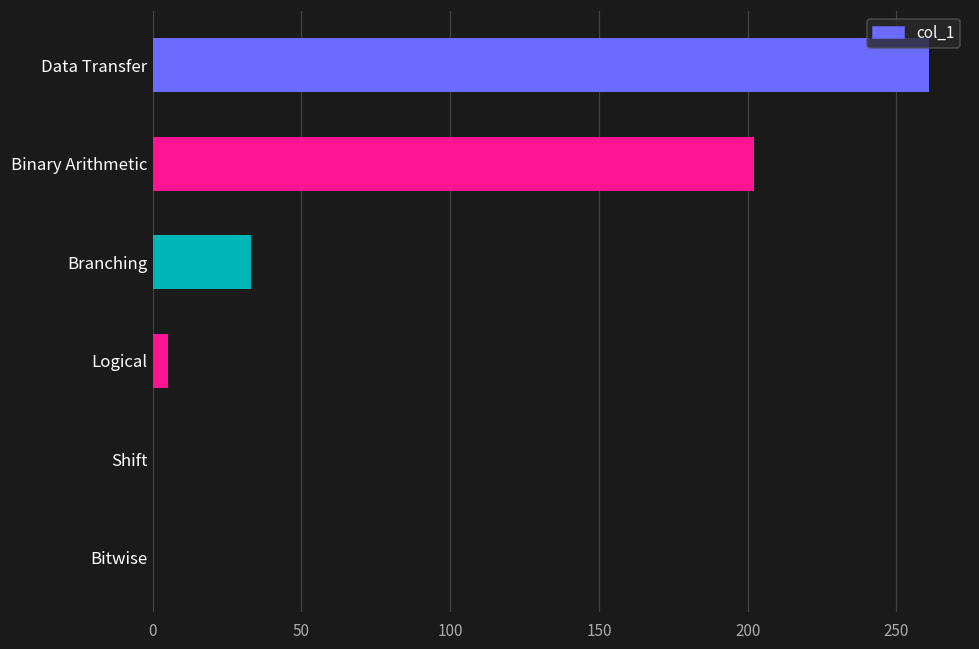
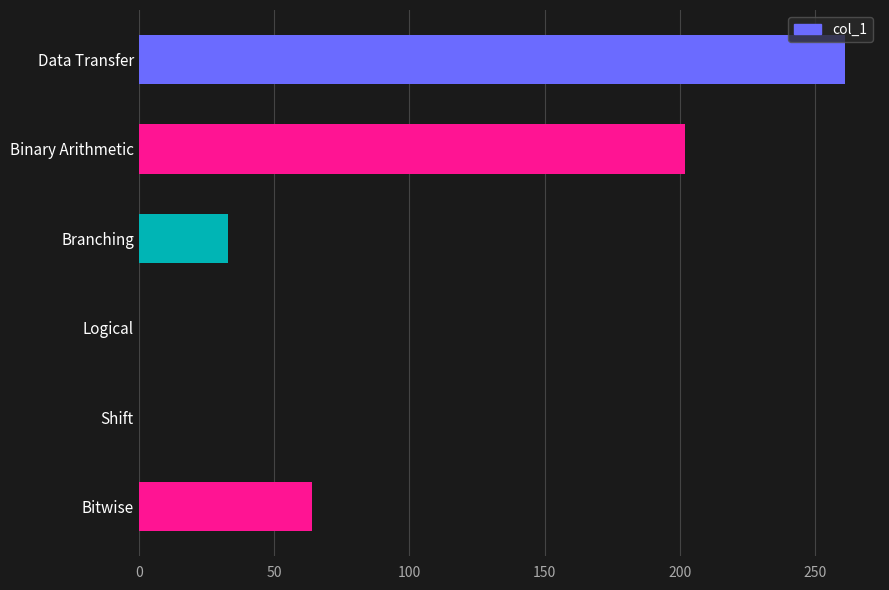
  {
    "Data Transfer": 261,
    "Binary Arithmetic": 202,
    "Branching": 33,
-   "Logical": 5,
+   "Logical": 0,
    "Shift": 0,
-   "Bitwise": 0
+   "Bitwise": 64
  }
